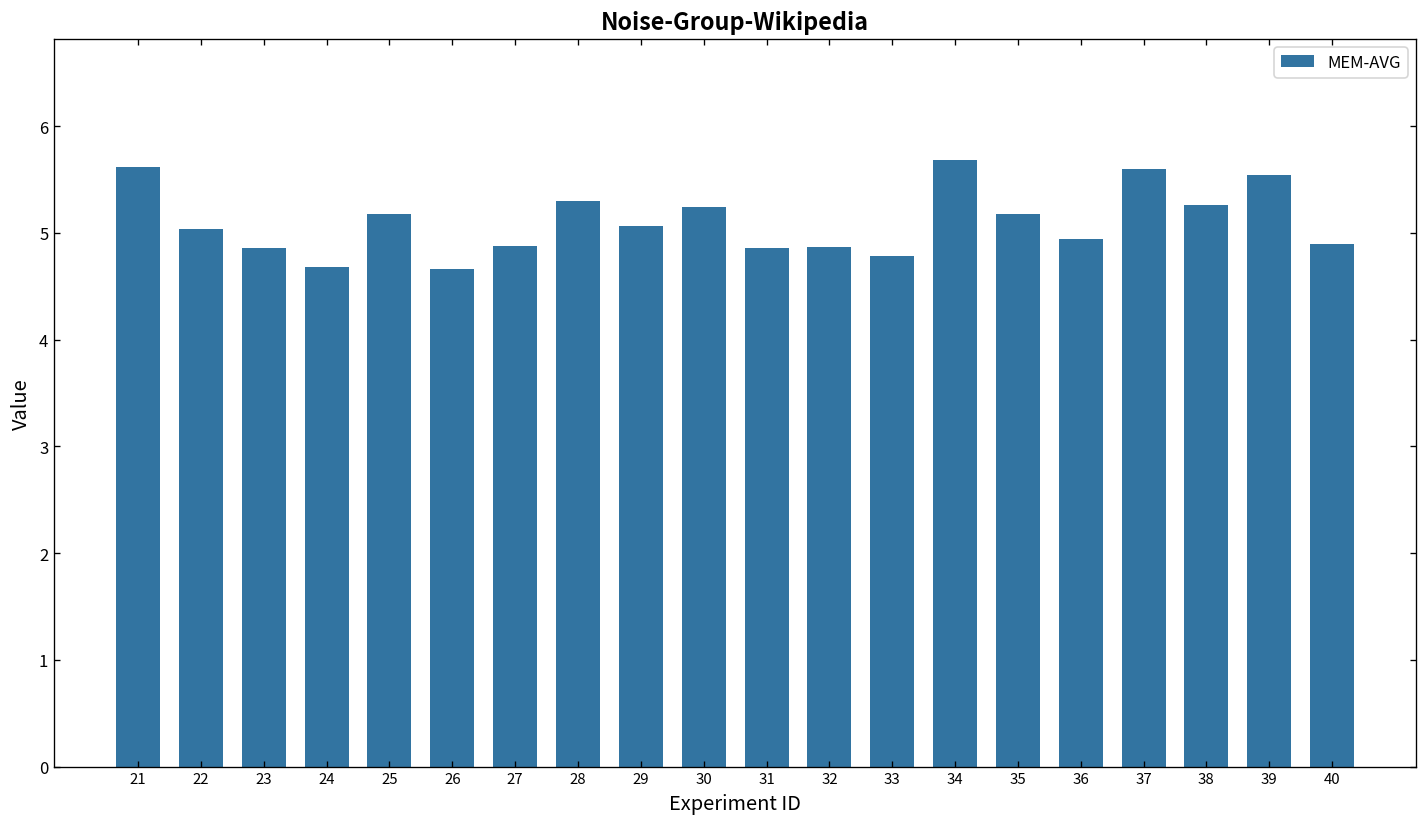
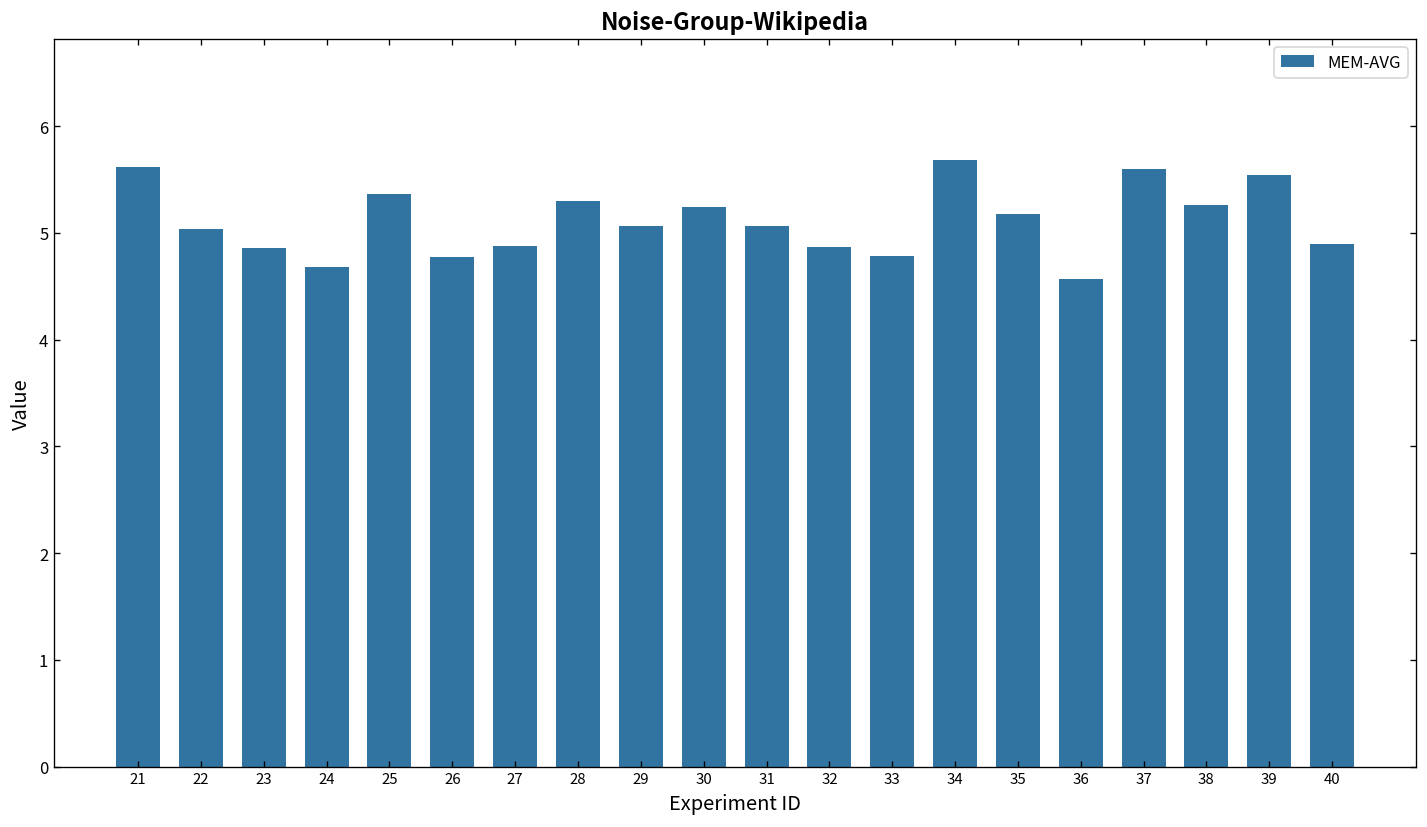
  {
    "21": 5.6,
    "22": 5.0,
    "23": 4.9,
    "24": 4.7,
-   "25": 5.2,
-   "26": 4.7,
+   "25": 5.4,
+   "26": 4.8,
    "27": 4.9,
    "28": 5.3,
    "29": 5.1,
    "30": 5.2,
-   "31": 4.9,
+   "31": 5.1,
    "32": 4.9,
    "33": 4.8,
    "34": 5.7,
    "35": 5.2,
-   "36": 4.9,
+   "36": 4.6,
    "37": 5.6,
    "38": 5.3,
    "39": 5.5,
    "40": 4.9
  }
